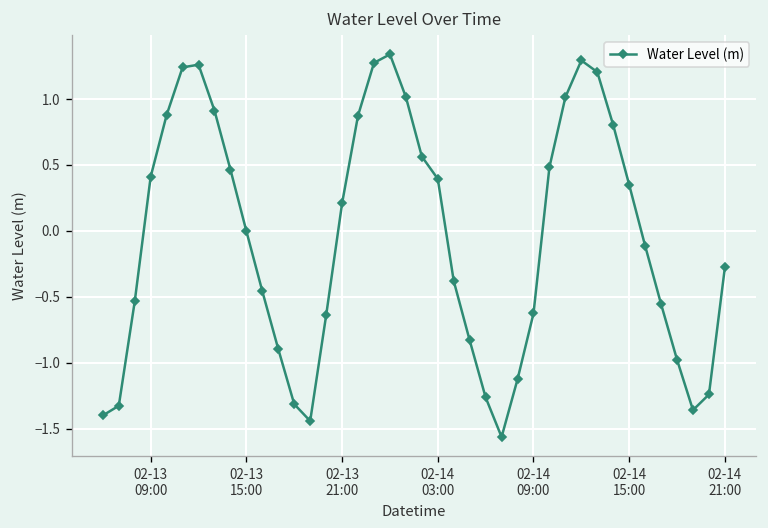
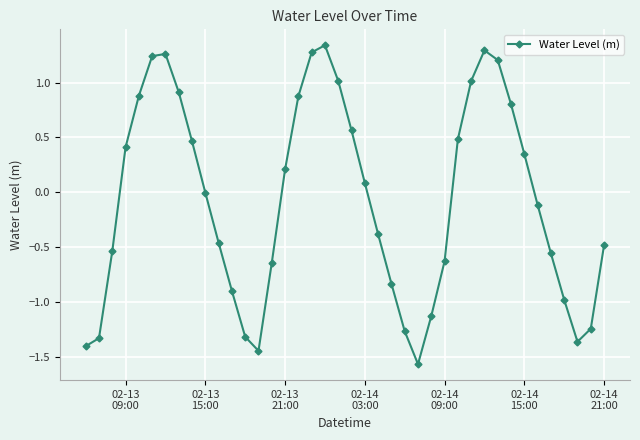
  {
    "02-13 09:00": 0.41,
    "02-13 15:00": 0.00,
    "02-13 21:00": 0.21,
-   "02-14 03:00": 0.39,
+   "02-14 03:00": 0.09,
    "02-14 09:00": -0.63,
    "02-14 15:00": 0.35,
-   "02-14 21:00": -0.28
+   "02-14 21:00": -0.48
  }
